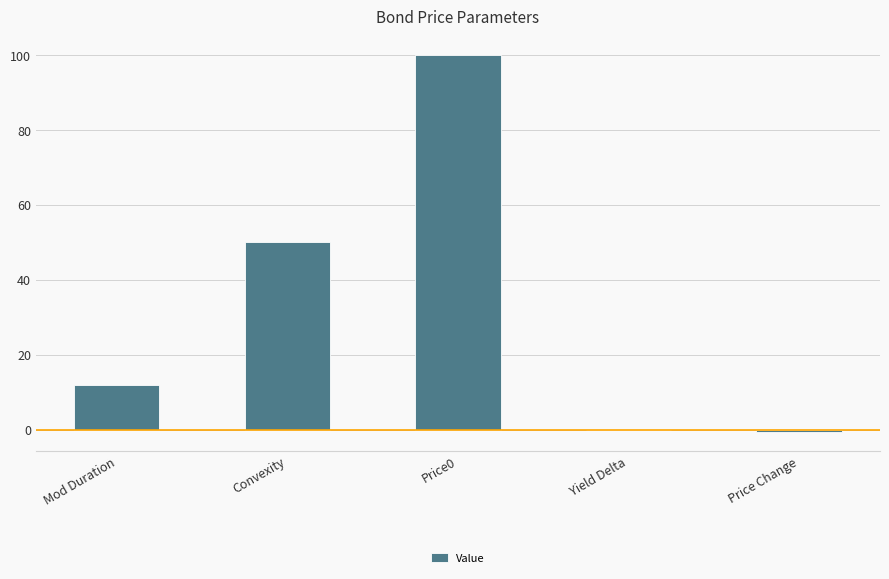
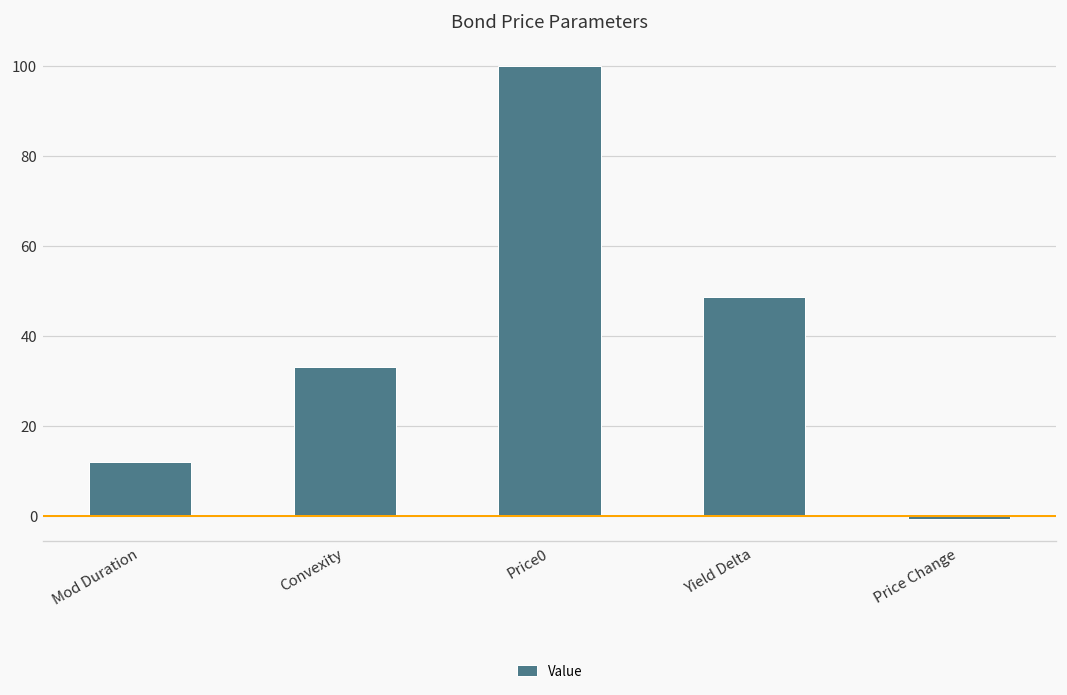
  {
    "Mod Duration": 12,
-   "Convexity": 50,
+   "Convexity": 33,
    "Price0": 100,
-   "Yield Delta": 0,
+   "Yield Delta": 49,
    "Price Change": -1
  }
